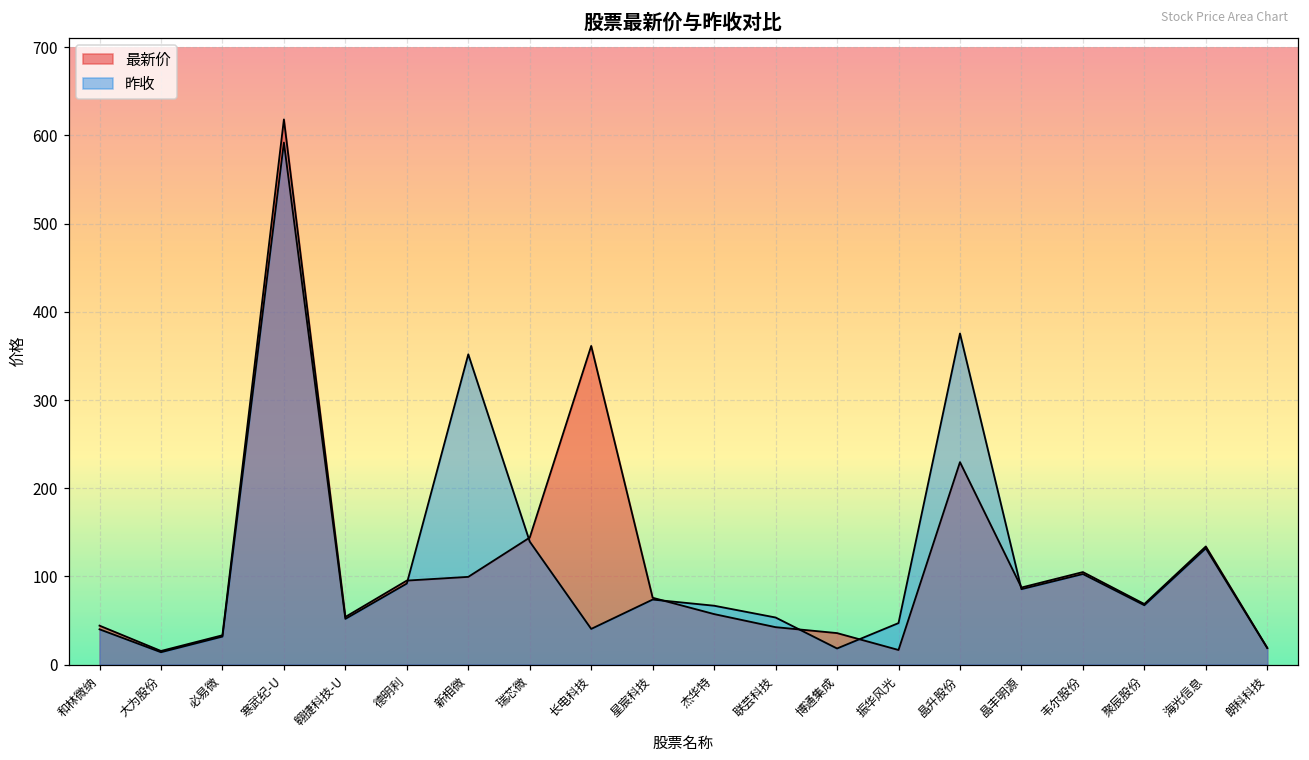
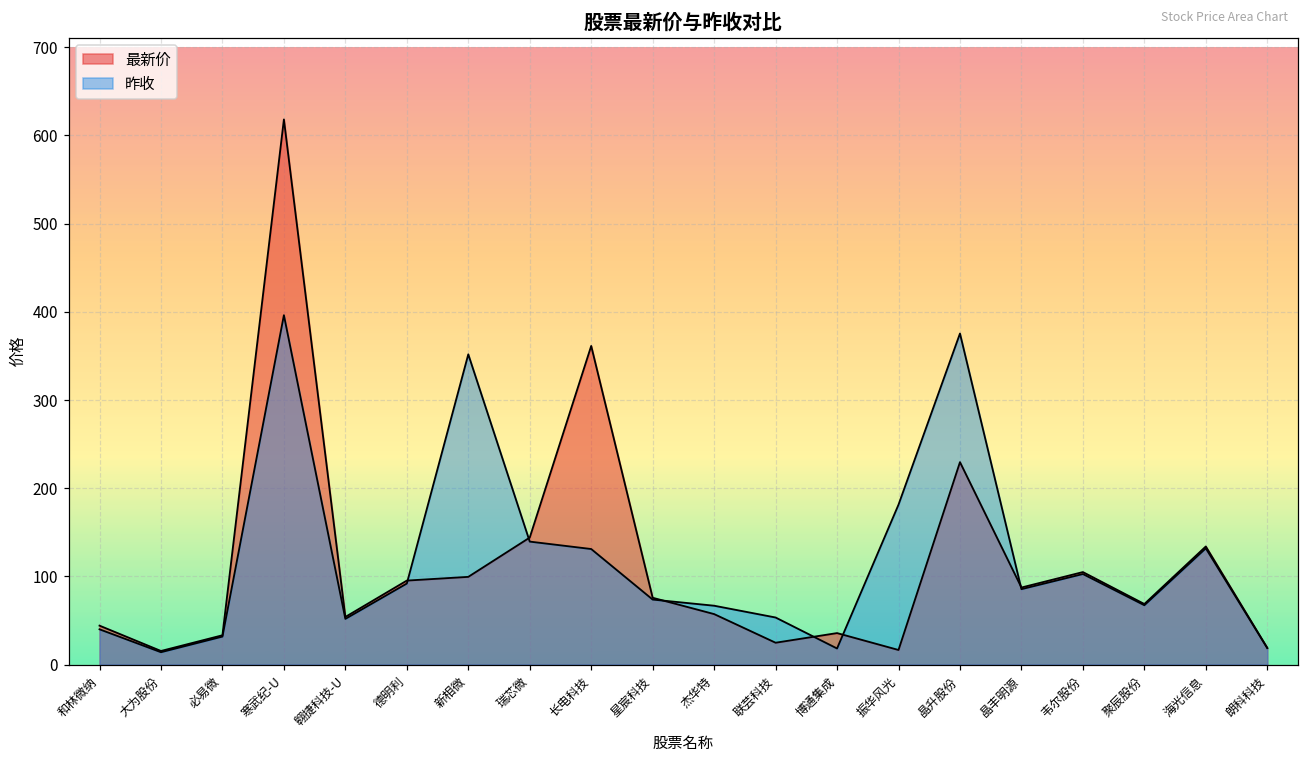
  {
    "最新价": {
      "和林微纳": 40,
      "寒武纪-U": 620,
      "德明利": 100,
      "新相微": 100,
      "瑞芯微": 140,
      "长电科技": 360,
      "杰华特": 60,
-     "联芸科技": 40,
+     "联芸科技": 20,
      "博通集成": 40,
      "振华风光": 20,
      "晶升股份": 230
    },
    "昨收": {
      "和林微纳": 40,
-     "寒武纪-U": 590,
+     "寒武纪-U": 400,
      "德明利": 90,
      "新相微": 350,
      "瑞芯微": 140,
-     "长电科技": 40,
+     "长电科技": 130,
      "杰华特": 70,
      "联芸科技": 50,
      "博通集成": 20,
-     "振华风光": 50,
+     "振华风光": 180,
      "晶升股份": 380
    }
  }
